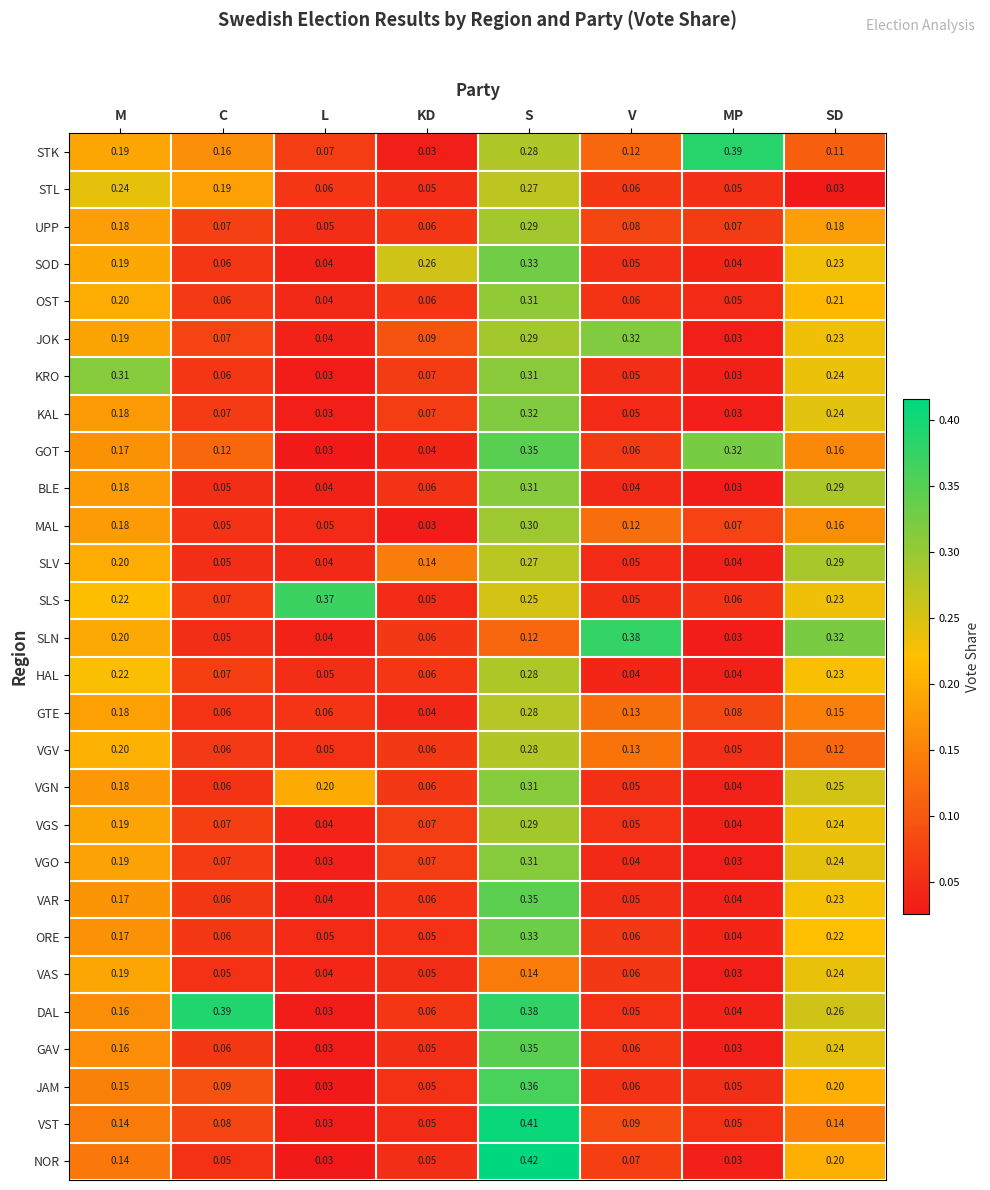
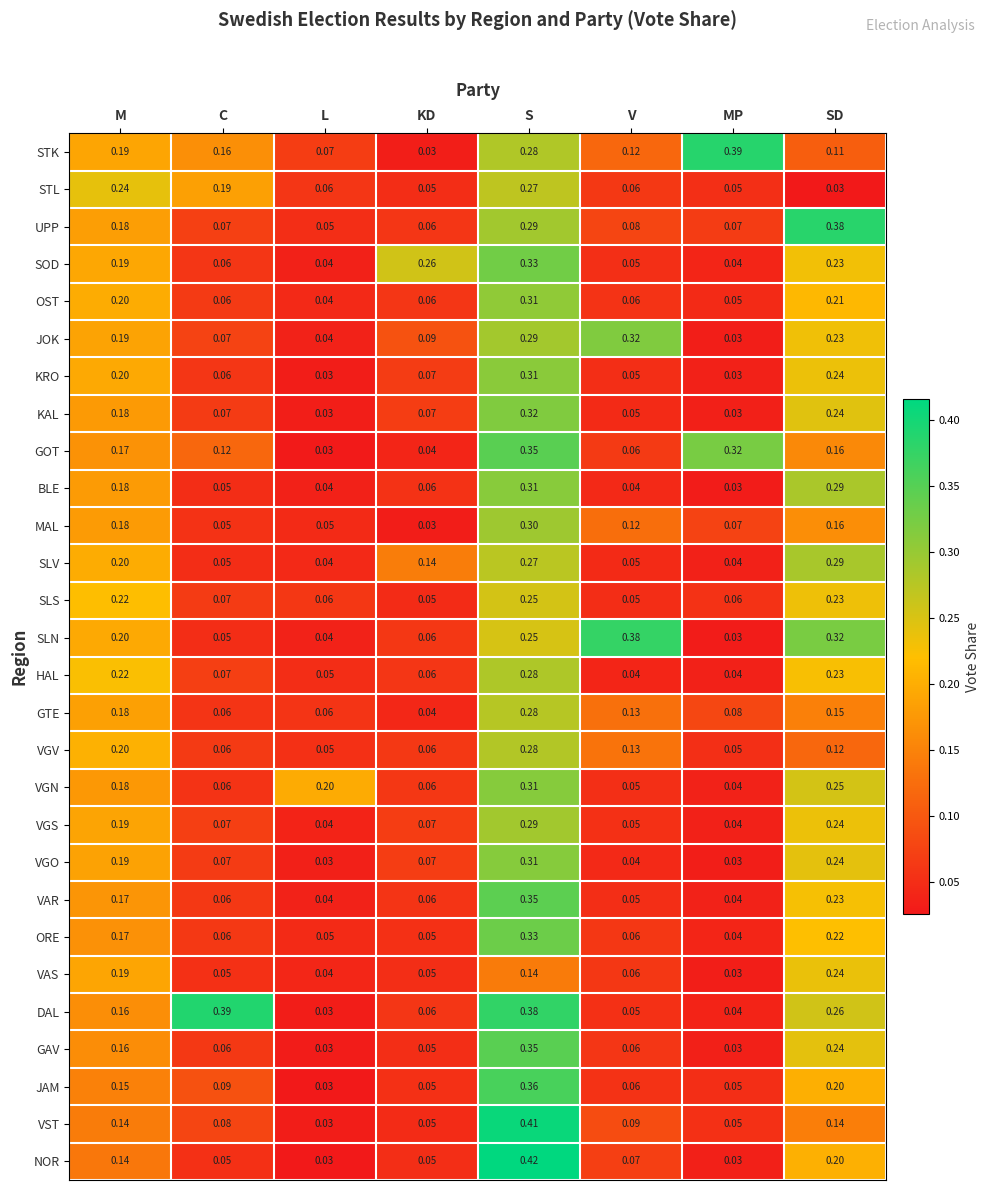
  {
    "UPP": {
      "M": 0.18,
      "C": 0.07,
      "L": 0.05,
      "KD": 0.06,
      "S": 0.29,
      "V": 0.08,
      "MP": 0.07,
-     "SD": 0.18
+     "SD": 0.38
    },
    "KRO": {
-     "M": 0.31,
+     "M": 0.20,
      "C": 0.06,
      "L": 0.03,
      "KD": 0.07,
      "S": 0.31,
      "V": 0.05,
      "MP": 0.03,
      "SD": 0.24
    },
    "SLS": {
      "M": 0.22,
      "C": 0.07,
-     "L": 0.37,
+     "L": 0.06,
      "KD": 0.05,
      "S": 0.25,
      "V": 0.05,
      "MP": 0.06,
      "SD": 0.23
    },
    "SLN": {
      "M": 0.20,
      "C": 0.05,
      "L": 0.04,
      "KD": 0.06,
-     "S": 0.12,
+     "S": 0.25,
      "V": 0.38,
      "MP": 0.03,
      "SD": 0.32
    }
  }
